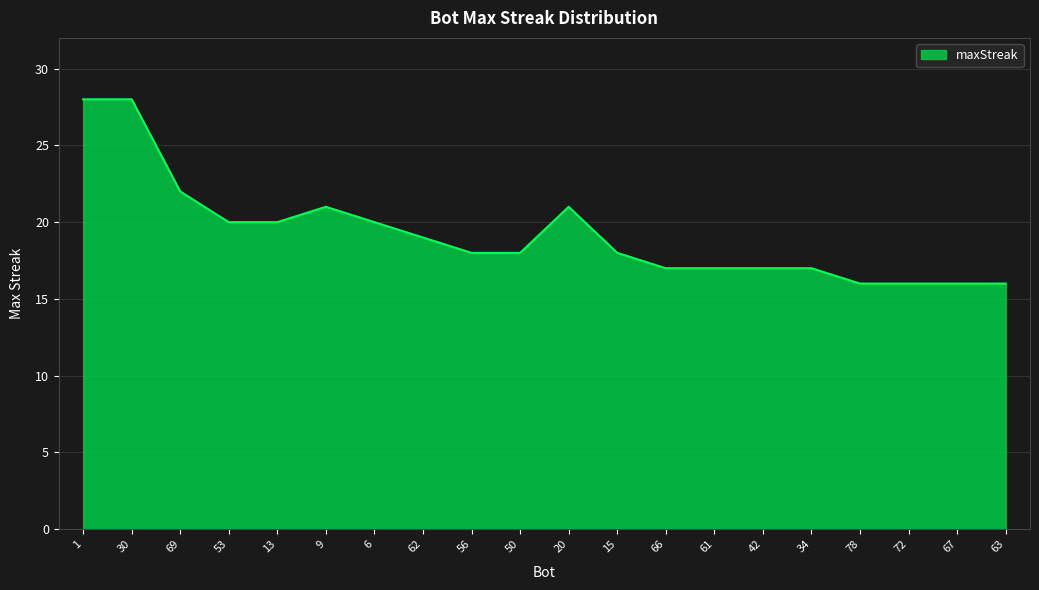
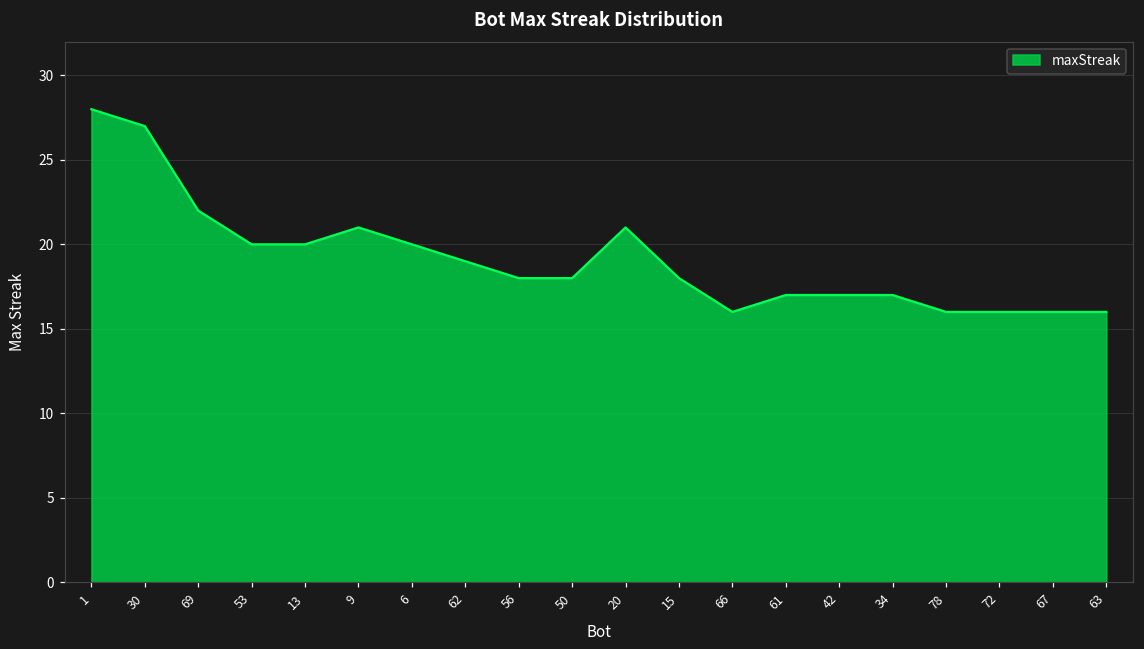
  {
    "1": 28,
-   "30": 28,
+   "30": 27,
    "69": 22,
    "53": 20,
    "13": 20,
    "9": 21,
    "6": 20,
    "62": 19,
    "56": 18,
    "50": 18,
    "20": 21,
    "15": 18,
-   "66": 17,
+   "66": 16,
    "61": 17,
    "42": 17,
    "34": 17,
    "78": 16,
    "72": 16,
    "67": 16,
    "63": 16
  }
